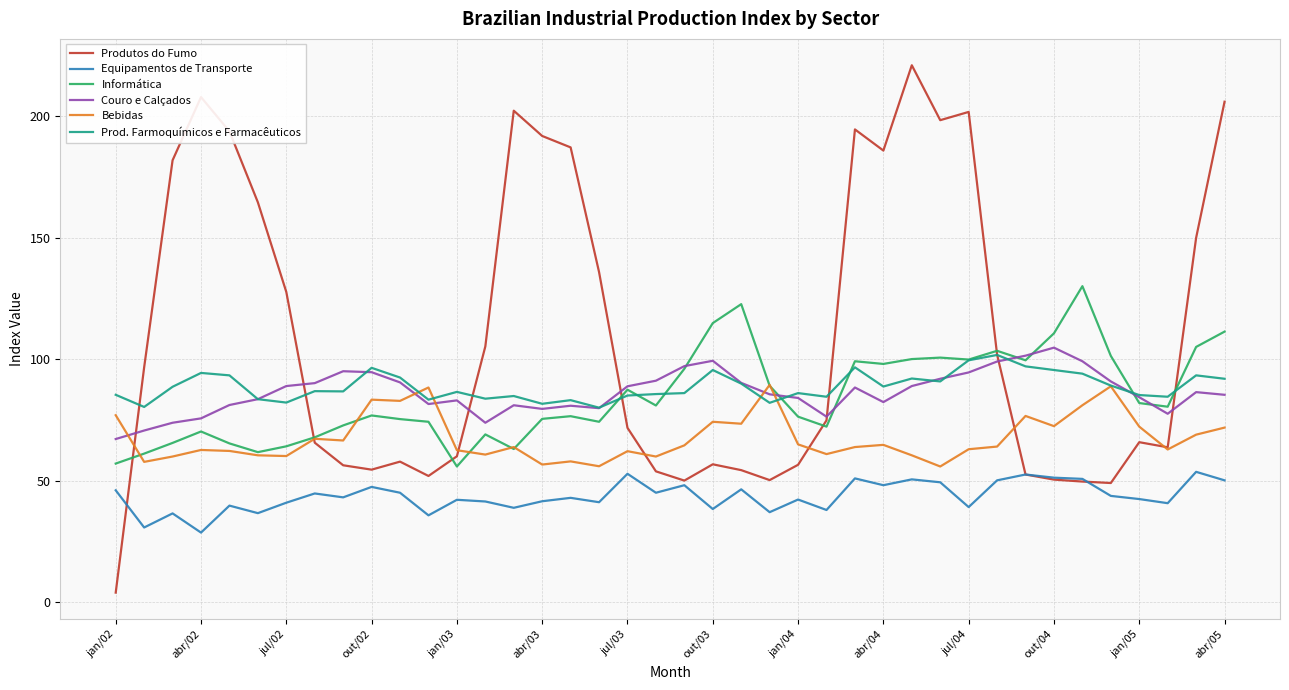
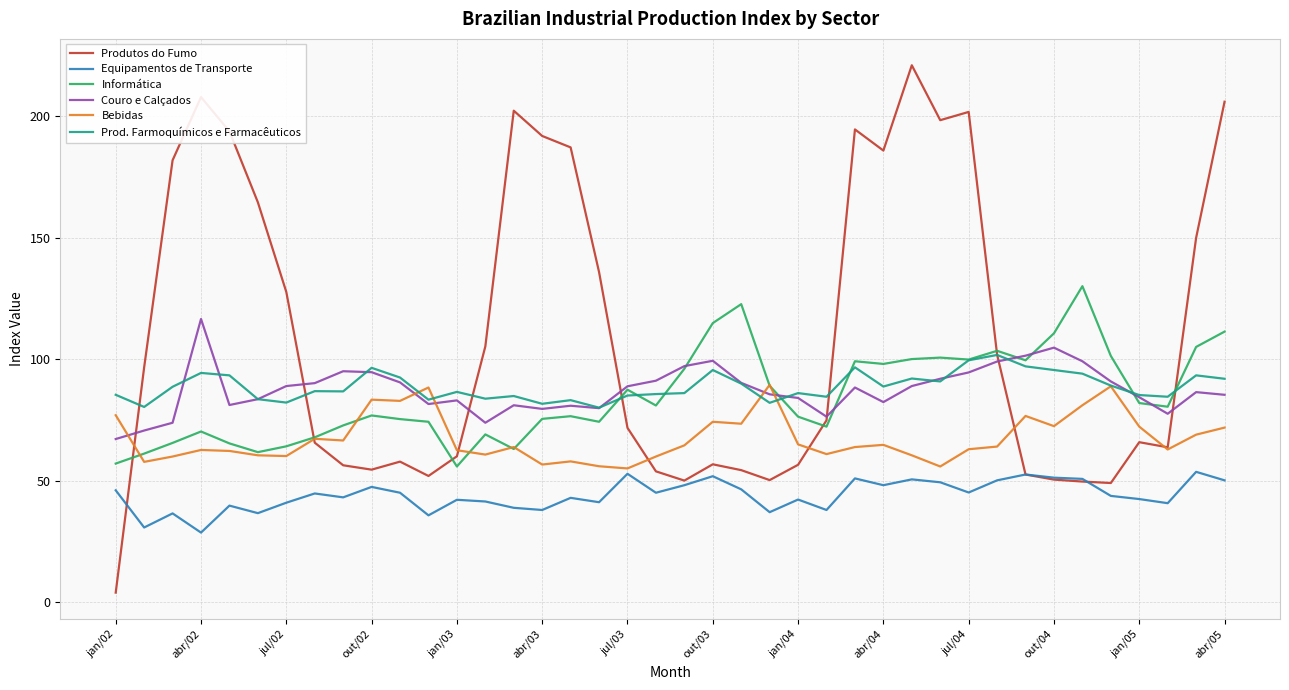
  {
    "Produtos do Fumo": {
      "jan/02": 4,
      "jul/02": 128,
      "out/02": 55,
      "jan/03": 60,
      "abr/03": 192,
      "jul/03": 72,
      "out/03": 57,
      "jan/04": 57,
      "abr/04": 186,
      "jul/04": 202,
      "jan/05": 66,
      "abr/05": 206
    },
    "Equipamentos de Transporte": {
      "jan/02": 46,
      "abr/02": 29,
      "jul/02": 41,
      "out/02": 48,
      "jan/03": 42,
-     "abr/03": 42,
+     "abr/03": 38,
      "jul/03": 53,
-     "out/03": 38,
+     "out/03": 52,
      "jan/04": 42,
      "abr/04": 48,
-     "jul/04": 39,
+     "jul/04": 45,
      "jan/05": 43,
      "abr/05": 50
    },
    "Couro e Calçados": {
      "jan/02": 67,
-     "abr/02": 76,
+     "abr/02": 117,
      "jul/02": 89,
      "out/02": 95,
      "jan/03": 83,
      "abr/03": 80,
      "jul/03": 89,
      "out/03": 99,
      "jan/04": 84,
      "abr/04": 82,
      "jul/04": 95,
      "out/04": 105,
      "abr/05": 85
    },
    "Bebidas": {
      "jan/02": 77,
      "abr/02": 63,
      "jul/02": 60,
      "out/02": 83,
      "jan/03": 63,
      "abr/03": 57,
-     "jul/03": 62,
+     "jul/03": 55,
      "out/03": 74,
      "jan/04": 65,
      "abr/04": 65,
      "jul/04": 63,
      "out/04": 73,
      "jan/05": 72,
      "abr/05": 72
    }
  }
